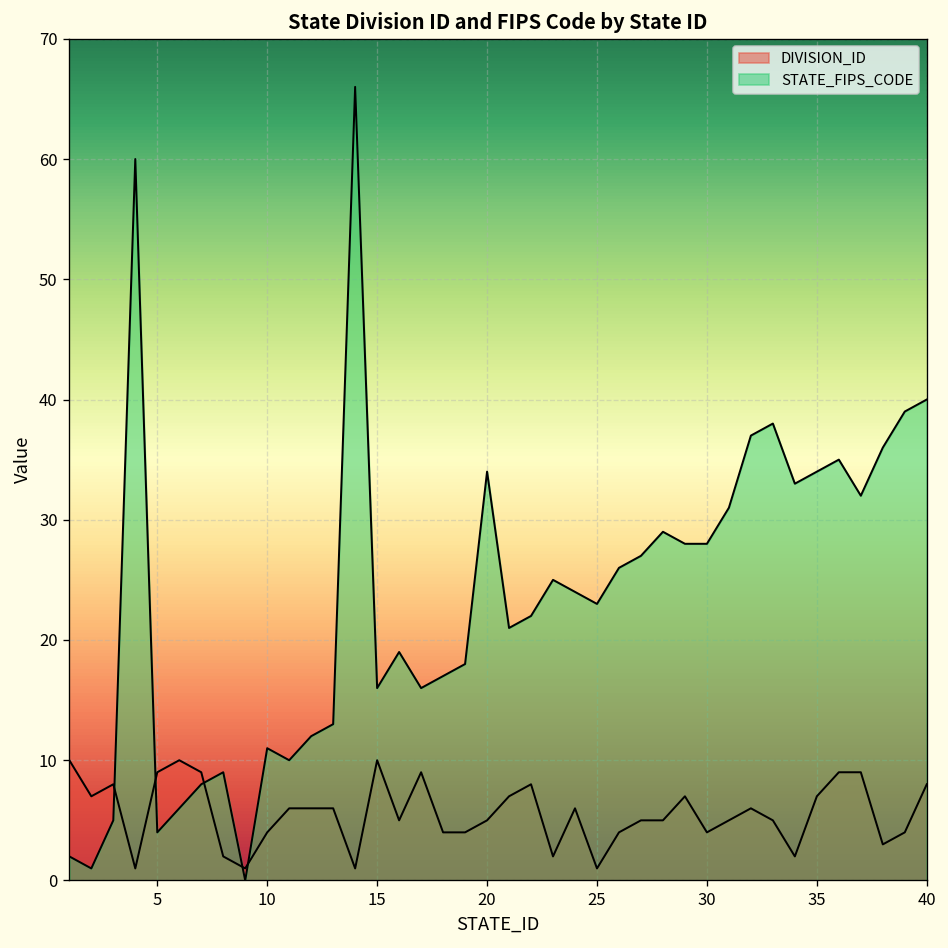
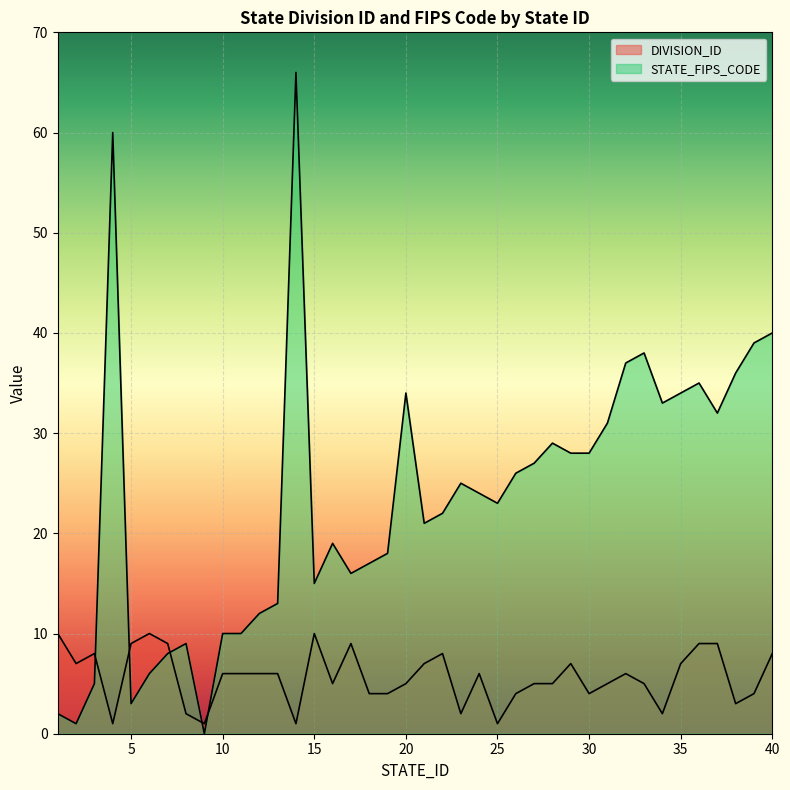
  {
    "DIVISION_ID": {
      "5": 9,
-     "10": 4,
+     "10": 6,
      "15": 10,
      "20": 5,
      "25": 1,
      "30": 4,
      "35": 7,
      "40": 8
    },
    "STATE_FIPS_CODE": {
-     "5": 4,
-     "10": 11,
-     "15": 16,
+     "5": 3,
+     "10": 10,
+     "15": 15,
      "20": 34,
      "25": 23,
      "30": 28,
      "35": 34,
      "40": 40
    }
  }
